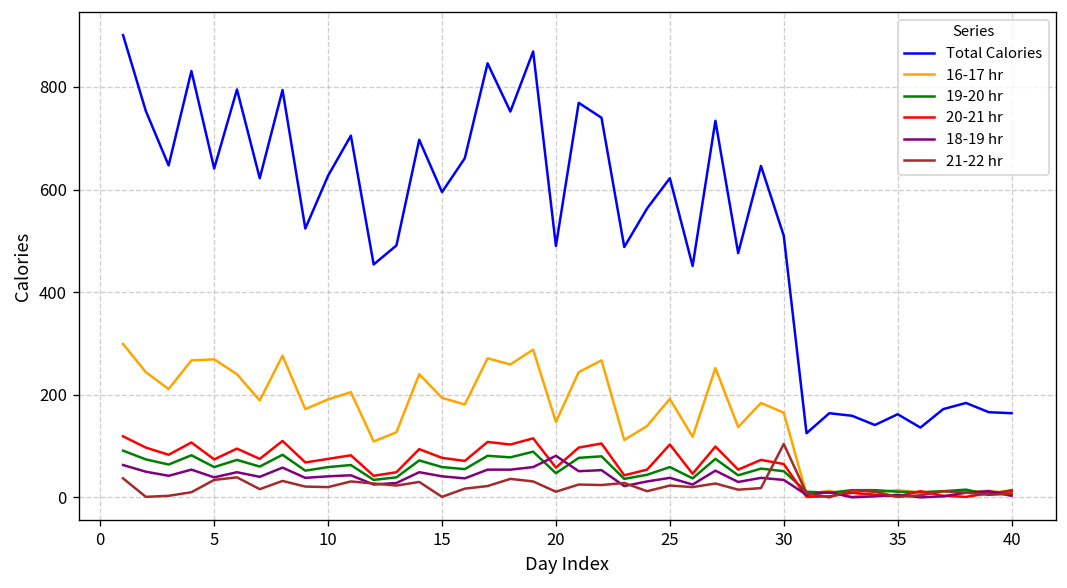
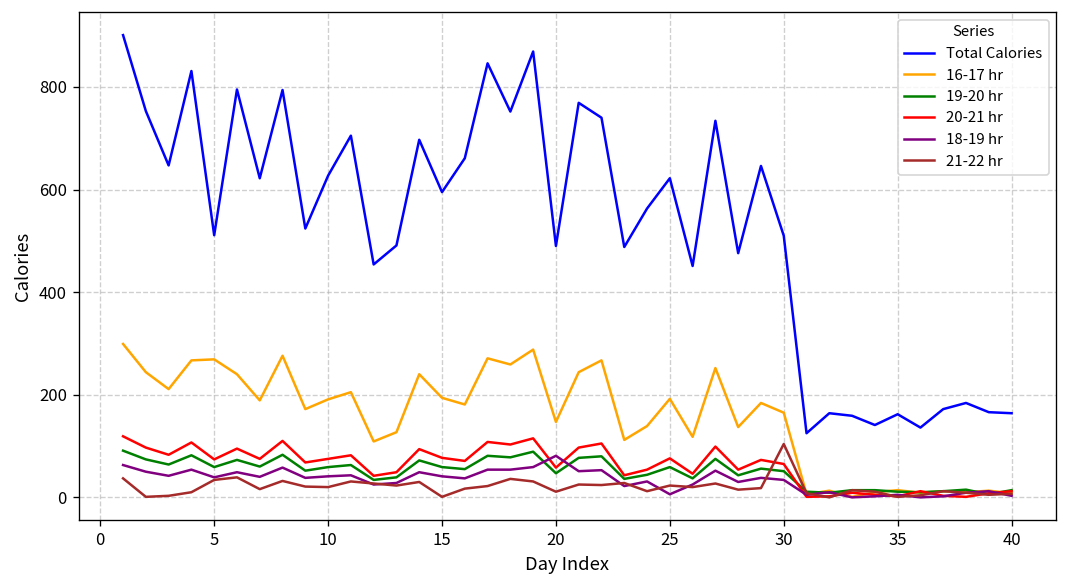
  {
    "Total Calories": {
-     "5": 640,
+     "5": 510,
      "10": 630,
      "15": 600,
      "20": 490,
      "25": 620,
      "30": 510,
      "35": 160,
      "40": 160
    },
    "16-17 hr": {
      "5": 270,
      "10": 190,
      "15": 190,
      "20": 150,
      "25": 190,
      "30": 170
    },
    "19-20 hr": {
      "5": 60,
      "10": 60,
      "15": 60,
      "20": 50,
      "25": 60,
      "30": 50
    },
    "20-21 hr": {
      "5": 70,
      "10": 80,
      "15": 80,
      "20": 60,
-     "25": 100,
+     "25": 80,
      "30": 70
    },
    "18-19 hr": {
      "10": 40,
      "15": 40,
      "20": 80,
-     "25": 40,
+     "25": 10,
      "30": 30
    },
    "21-22 hr": {
      "10": 20,
      "15": 0,
      "20": 10,
      "25": 20,
      "30": 100
    }
  }
